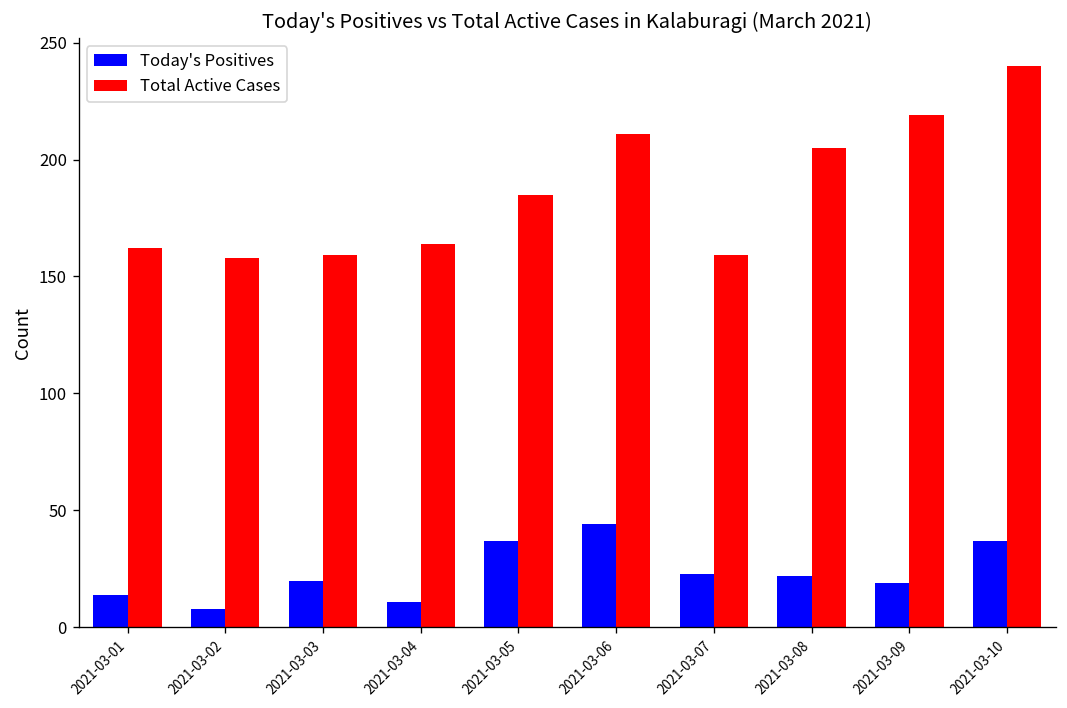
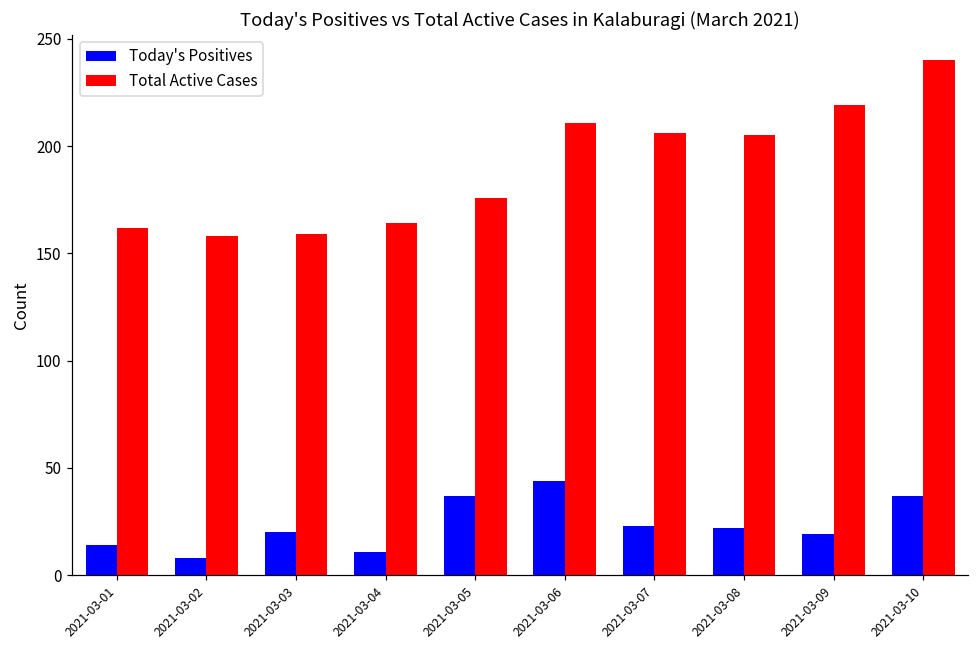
  {
    "Today's Positives": {
      "2021-03-01": 14,
      "2021-03-02": 8,
      "2021-03-03": 20,
      "2021-03-04": 11,
      "2021-03-05": 37,
      "2021-03-06": 44,
      "2021-03-07": 23,
      "2021-03-08": 22,
      "2021-03-09": 19,
      "2021-03-10": 37
    },
    "Total Active Cases": {
      "2021-03-01": 162,
      "2021-03-02": 158,
      "2021-03-03": 159,
      "2021-03-04": 164,
-     "2021-03-05": 185,
+     "2021-03-05": 176,
      "2021-03-06": 211,
-     "2021-03-07": 159,
+     "2021-03-07": 206,
      "2021-03-08": 205,
      "2021-03-09": 219,
      "2021-03-10": 240
    }
  }
